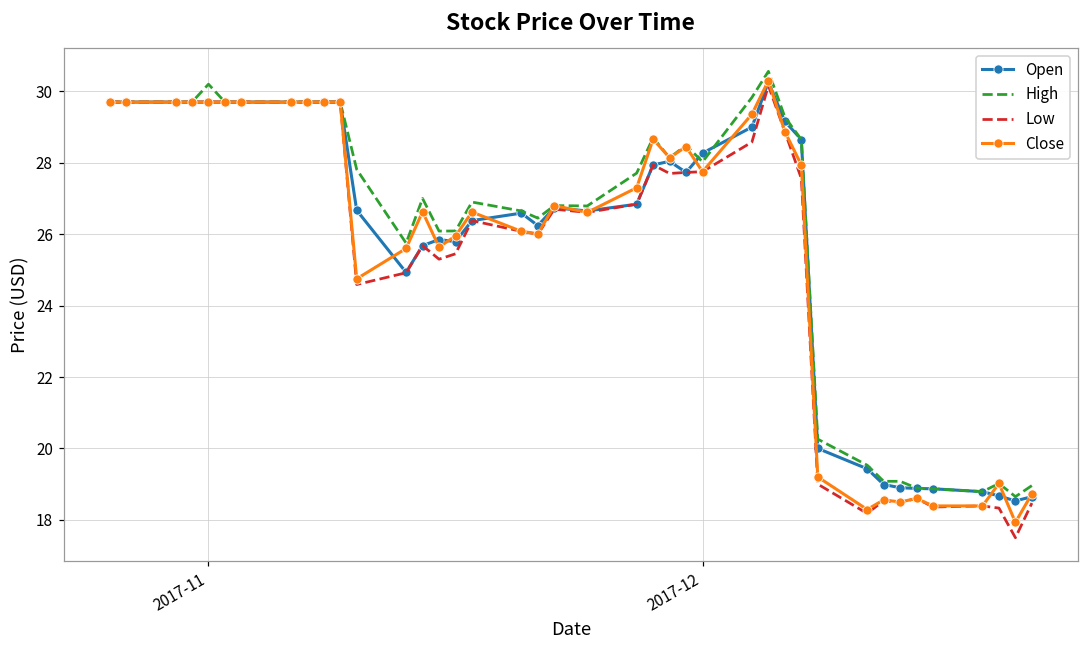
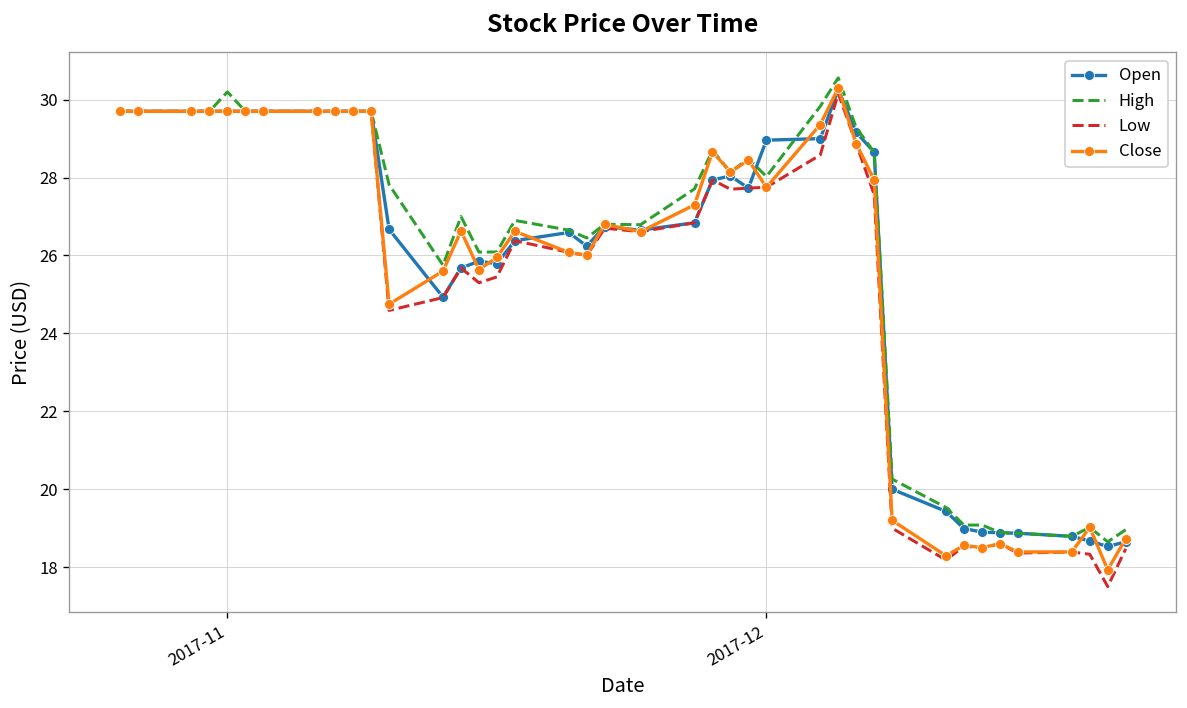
  {
    "Open": {
-     "2017-12": 28.3
+     "2017-12": 29.0
    },
    "High": {
      "2017-11": 30.2,
      "2017-12": 28.0
    }
  }
